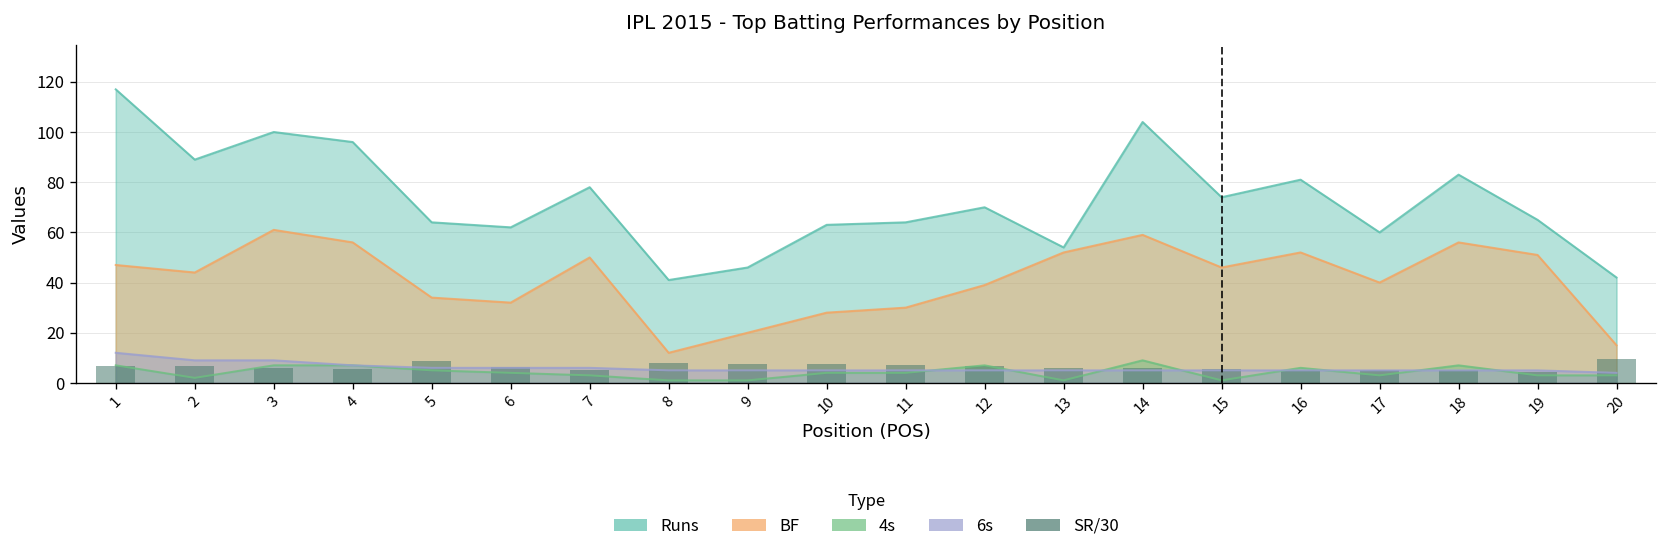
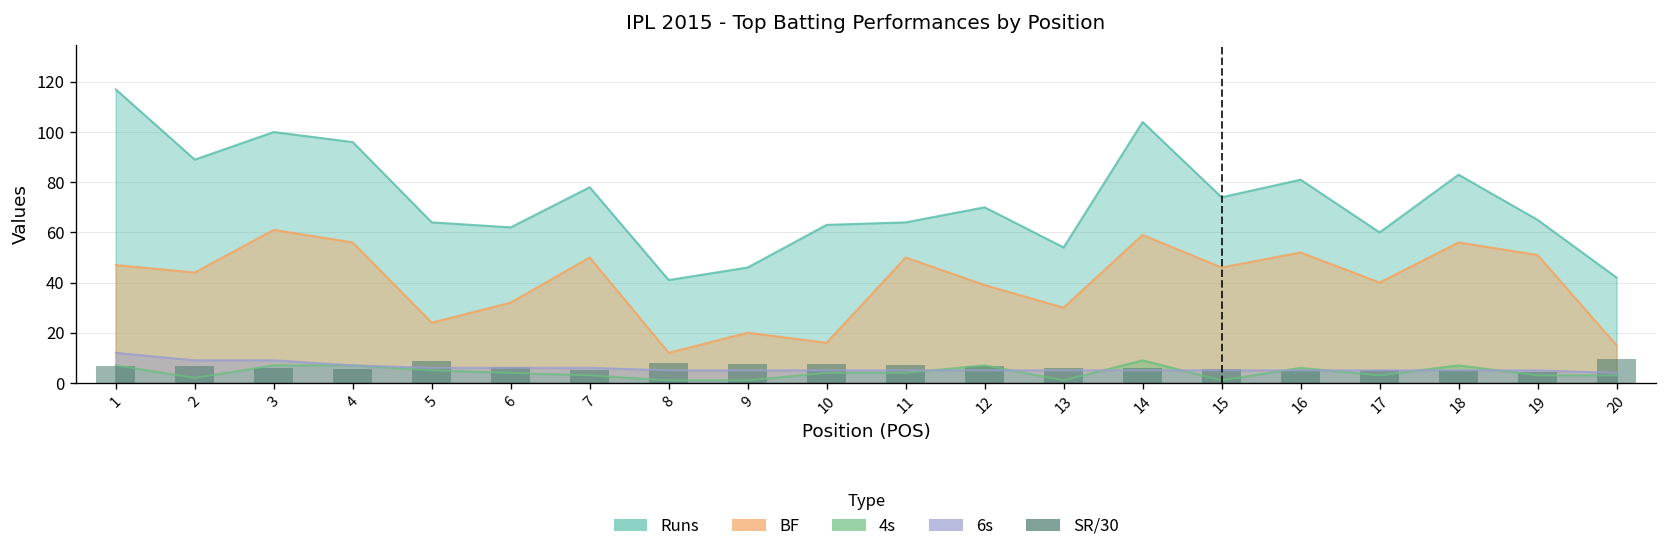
  {
    "SR/30": {
      "1": 7,
      "2": 7,
      "3": 6,
      "4": 6,
      "5": 9,
      "6": 6,
      "7": 5,
      "8": 8,
      "9": 8,
      "10": 8,
      "11": 7,
      "12": 7,
      "13": 6,
      "14": 6,
      "15": 5,
      "16": 5,
      "17": 5,
      "18": 5,
      "19": 4,
      "20": 9
    },
    "BF": {
      "1": 47,
      "2": 44,
      "3": 61,
      "4": 56,
-     "5": 34,
+     "5": 24,
      "6": 32,
      "7": 50,
      "8": 12,
      "9": 20,
-     "10": 28,
-     "11": 30,
+     "10": 16,
+     "11": 50,
      "12": 39,
-     "13": 52,
+     "13": 30,
      "14": 59,
      "15": 46,
      "16": 52,
      "17": 40,
      "18": 56,
      "19": 51,
      "20": 15
    }
  }
